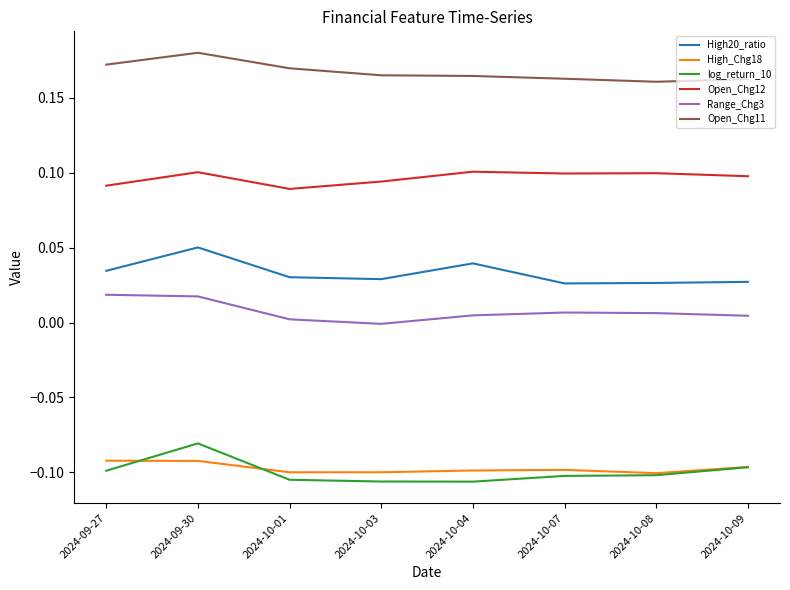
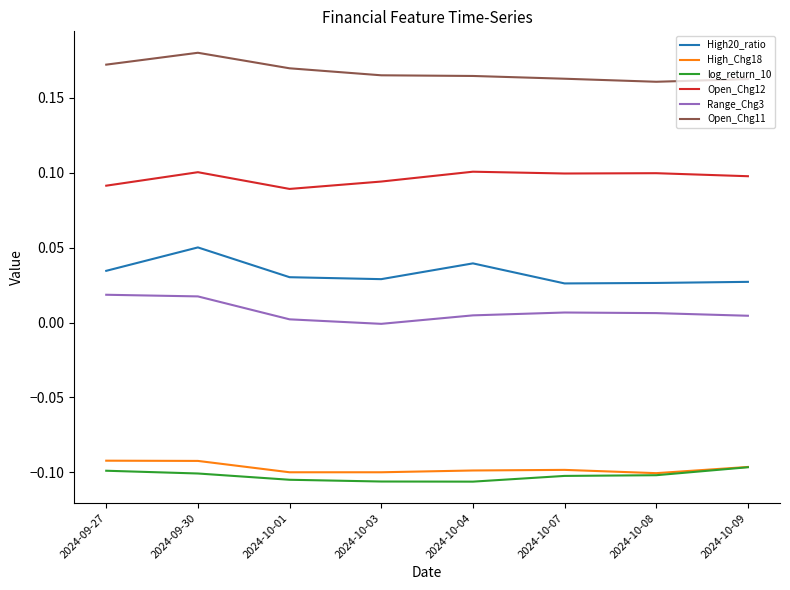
  {
    "High20_ratio": {
      "2024-09-27": 0.035,
      "2024-09-30": 0.050,
      "2024-10-01": 0.030,
      "2024-10-03": 0.029,
      "2024-10-04": 0.040,
      "2024-10-07": 0.026,
      "2024-10-08": 0.026,
      "2024-10-09": 0.027
    },
    "High_Chg18": {
      "2024-09-27": -0.092,
      "2024-09-30": -0.092,
      "2024-10-01": -0.100,
      "2024-10-03": -0.100,
      "2024-10-04": -0.099,
      "2024-10-07": -0.098
    },
    "log_return_10": {
      "2024-09-27": -0.099,
-     "2024-09-30": -0.081,
+     "2024-09-30": -0.101,
      "2024-10-01": -0.105,
      "2024-10-03": -0.106,
      "2024-10-04": -0.106,
      "2024-10-07": -0.102
    },
    "Open_Chg12": {
      "2024-09-27": 0.091,
      "2024-09-30": 0.100,
      "2024-10-01": 0.089,
      "2024-10-03": 0.094,
      "2024-10-04": 0.101,
      "2024-10-07": 0.100,
      "2024-10-08": 0.100,
      "2024-10-09": 0.098
    },
    "Range_Chg3": {
      "2024-09-27": 0.019,
      "2024-09-30": 0.018,
      "2024-10-01": 0.002,
      "2024-10-03": -0.001,
      "2024-10-04": 0.005,
      "2024-10-07": 0.007,
      "2024-10-08": 0.006,
      "2024-10-09": 0.005
    },
    "Open_Chg11": {
      "2024-09-27": 0.172,
      "2024-09-30": 0.180,
      "2024-10-01": 0.170,
      "2024-10-03": 0.165,
      "2024-10-04": 0.165,
      "2024-10-07": 0.163,
      "2024-10-08": 0.161
    }
  }
